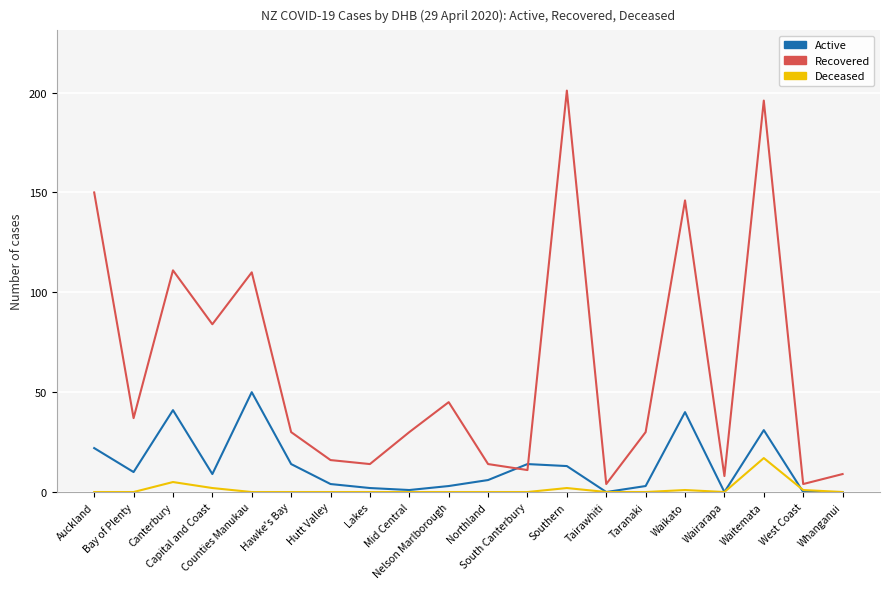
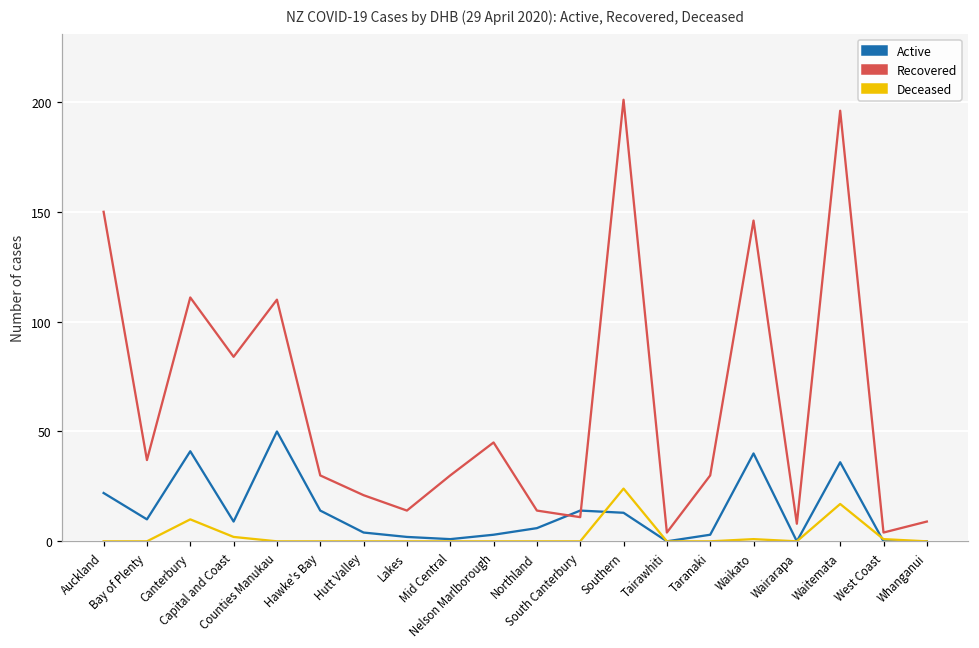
  {
    "Active": {
      "Auckland": 22,
      "Bay of Plenty": 10,
      "Canterbury": 41,
      "Capital and Coast": 9,
      "Counties Manukau": 50,
      "Hawke's Bay": 14,
      "Hutt Valley": 4,
      "Lakes": 2,
      "Nelson Marlborough": 3,
      "Northland": 6,
      "South Canterbury": 14,
      "Southern": 13,
      "Taranaki": 3,
      "Waikato": 40,
-     "Waitemata": 31
+     "Waitemata": 36
    },
    "Recovered": {
      "Auckland": 150,
      "Bay of Plenty": 37,
      "Canterbury": 111,
      "Capital and Coast": 84,
      "Counties Manukau": 110,
      "Hawke's Bay": 30,
-     "Hutt Valley": 16,
+     "Hutt Valley": 21,
      "Lakes": 14,
      "Mid Central": 30,
      "Nelson Marlborough": 45,
      "Northland": 14,
      "South Canterbury": 11,
      "Southern": 201,
      "Tairawhiti": 4,
      "Taranaki": 30,
      "Waikato": 146,
      "Wairarapa": 8,
      "Waitemata": 196,
      "West Coast": 4,
      "Whanganui": 9
    },
    "Deceased": {
      "Auckland": 0,
      "Bay of Plenty": 0,
-     "Canterbury": 5,
+     "Canterbury": 10,
      "Capital and Coast": 2,
      "Counties Manukau": 0,
      "Hawke's Bay": 0,
      "Hutt Valley": 0,
      "Lakes": 0,
      "Nelson Marlborough": 0,
      "Northland": 0,
      "South Canterbury": 0,
-     "Southern": 2,
+     "Southern": 24,
      "Taranaki": 0,
      "Waikato": 1,
      "Waitemata": 17
    }
  }
